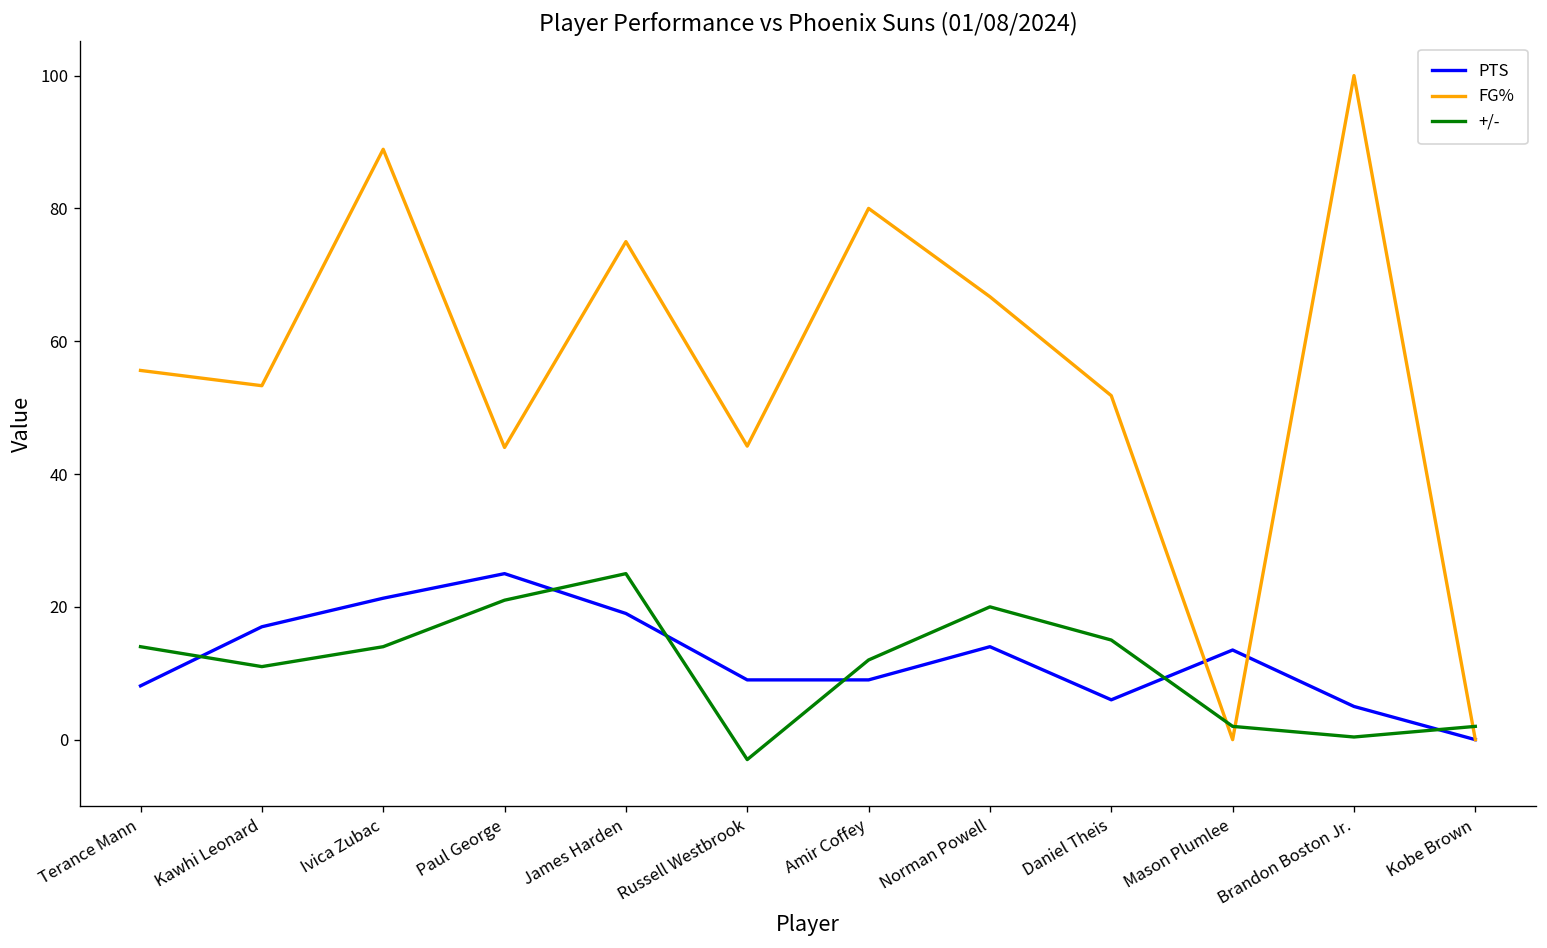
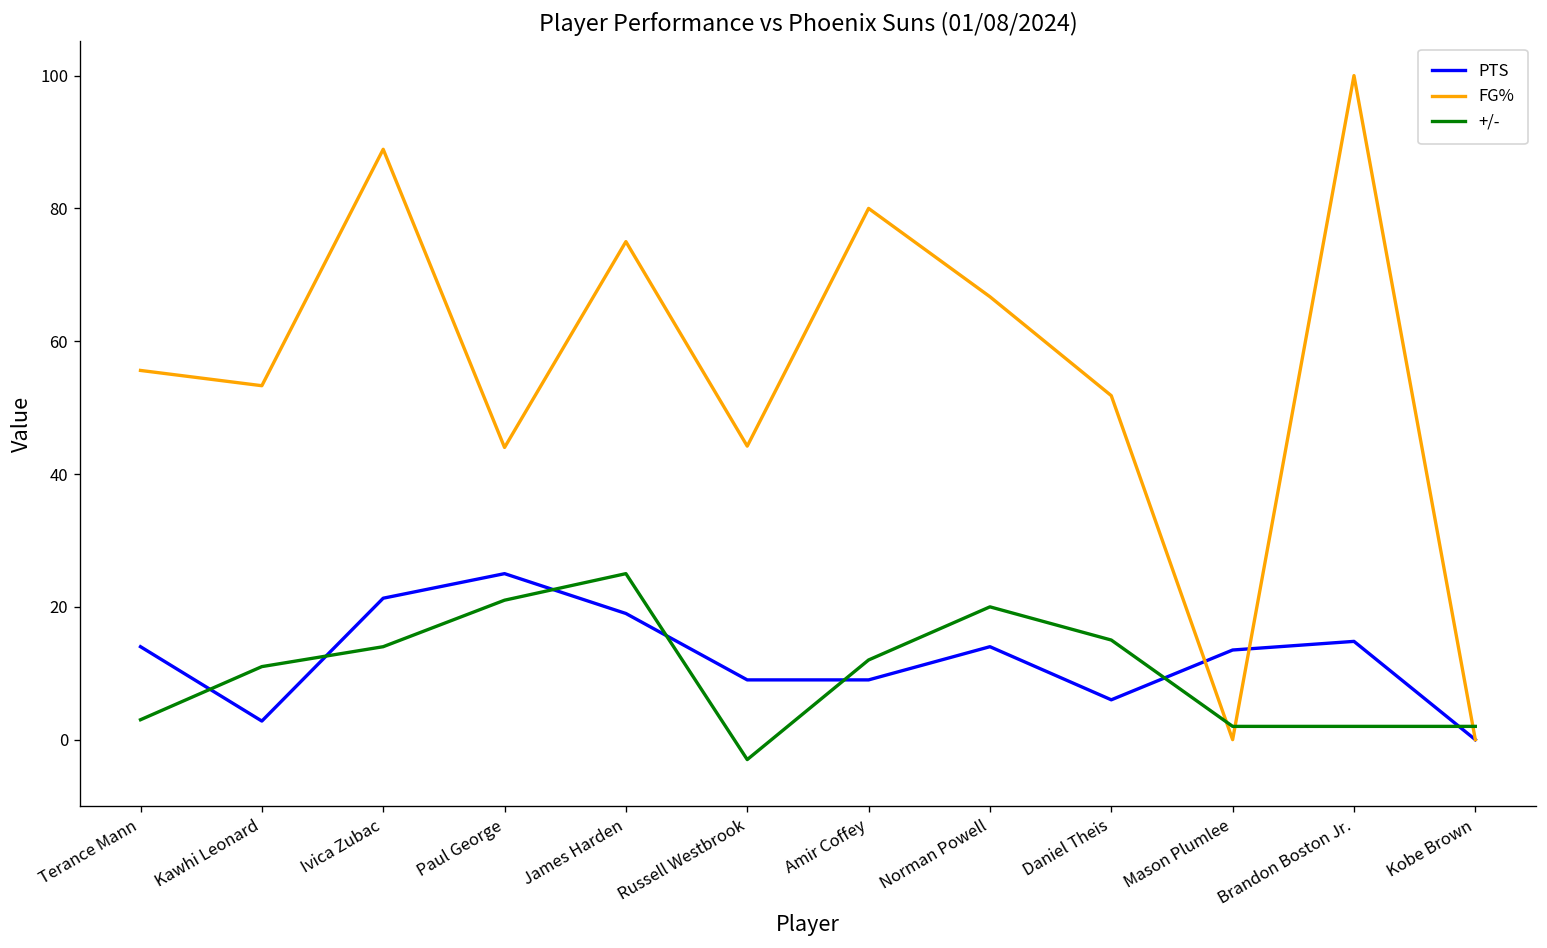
  {
    "PTS": {
-     "Terance Mann": 8,
-     "Kawhi Leonard": 17,
+     "Terance Mann": 14,
+     "Kawhi Leonard": 3,
      "Ivica Zubac": 21,
      "Paul George": 25,
      "James Harden": 19,
      "Russell Westbrook": 9,
      "Amir Coffey": 9,
      "Norman Powell": 14,
      "Daniel Theis": 6,
      "Mason Plumlee": 14,
-     "Brandon Boston Jr.": 5
+     "Brandon Boston Jr.": 15
    },
    "FG%": {
      "Terance Mann": 56,
      "Kawhi Leonard": 53,
      "Ivica Zubac": 89,
      "Paul George": 44,
      "James Harden": 75,
      "Russell Westbrook": 44,
      "Amir Coffey": 80,
      "Norman Powell": 67,
      "Daniel Theis": 52,
      "Mason Plumlee": 0,
      "Brandon Boston Jr.": 100
    },
    "+/-": {
-     "Terance Mann": 14,
+     "Terance Mann": 3,
      "Kawhi Leonard": 11,
      "Ivica Zubac": 14,
      "Paul George": 21,
      "James Harden": 25,
      "Russell Westbrook": -3,
      "Amir Coffey": 12,
      "Norman Powell": 20,
      "Daniel Theis": 15,
      "Mason Plumlee": 2,
-     "Brandon Boston Jr.": 0,
+     "Brandon Boston Jr.": 2,
      "Kobe Brown": 2
    }
  }
